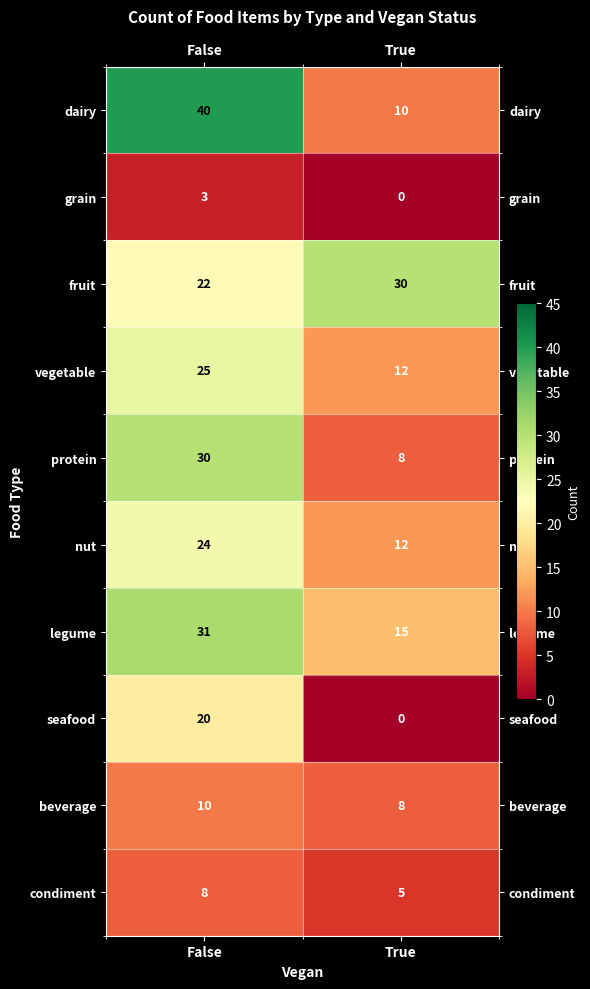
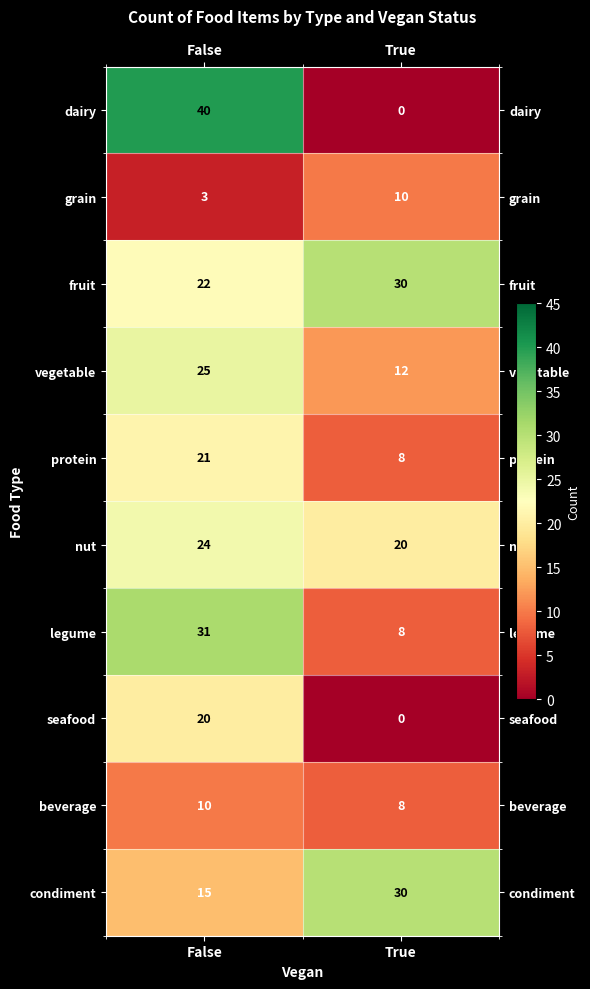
  {
    "dairy": {
      "False": 40,
-     "True": 10
+     "True": 0
    },
    "grain": {
      "False": 3,
-     "True": 0
+     "True": 10
    },
    "fruit": {
      "False": 22,
      "True": 30
    },
    "vegetable": {
      "False": 25,
      "True": 12
    },
    "protein": {
-     "False": 30,
+     "False": 21,
      "True": 8
    },
    "nut": {
      "False": 24,
-     "True": 12
+     "True": 20
    },
    "legume": {
      "False": 31,
-     "True": 15
+     "True": 8
    },
    "seafood": {
      "False": 20,
      "True": 0
    },
    "beverage": {
      "False": 10,
      "True": 8
    },
    "condiment": {
-     "False": 8,
-     "True": 5
+     "False": 15,
+     "True": 30
    }
  }
